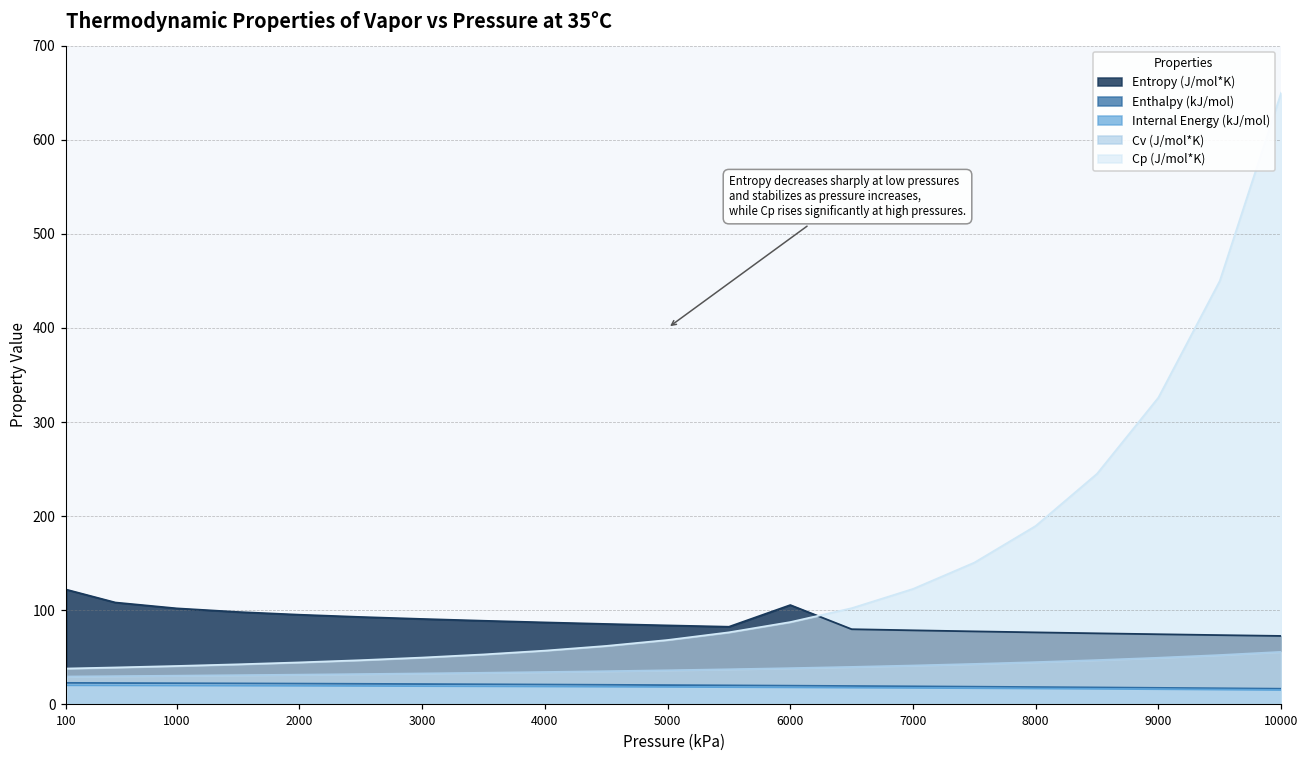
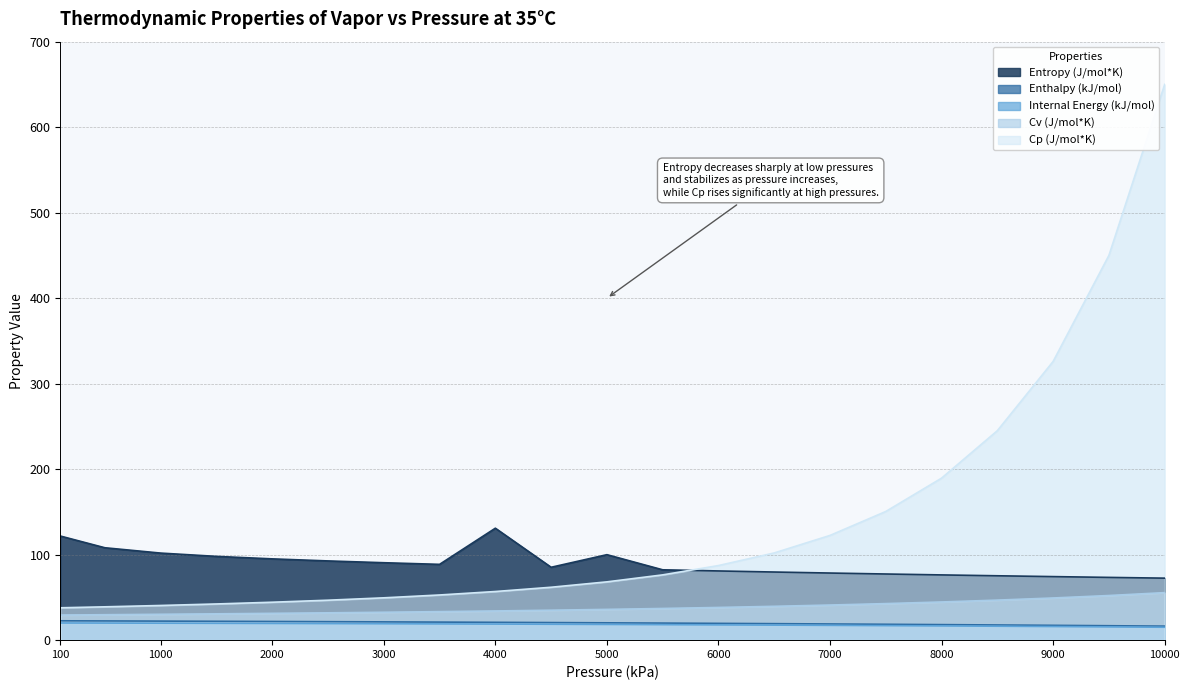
  {
    "Entropy (J/mol*K)": {
      "100": 120,
      "1000": 100,
      "2000": 100,
      "3000": 90,
-     "4000": 90,
-     "5000": 80,
-     "6000": 110,
+     "4000": 130,
+     "5000": 100,
+     "6000": 80,
      "7000": 80,
      "8000": 80,
      "9000": 70,
      "10000": 70
    }
  }
